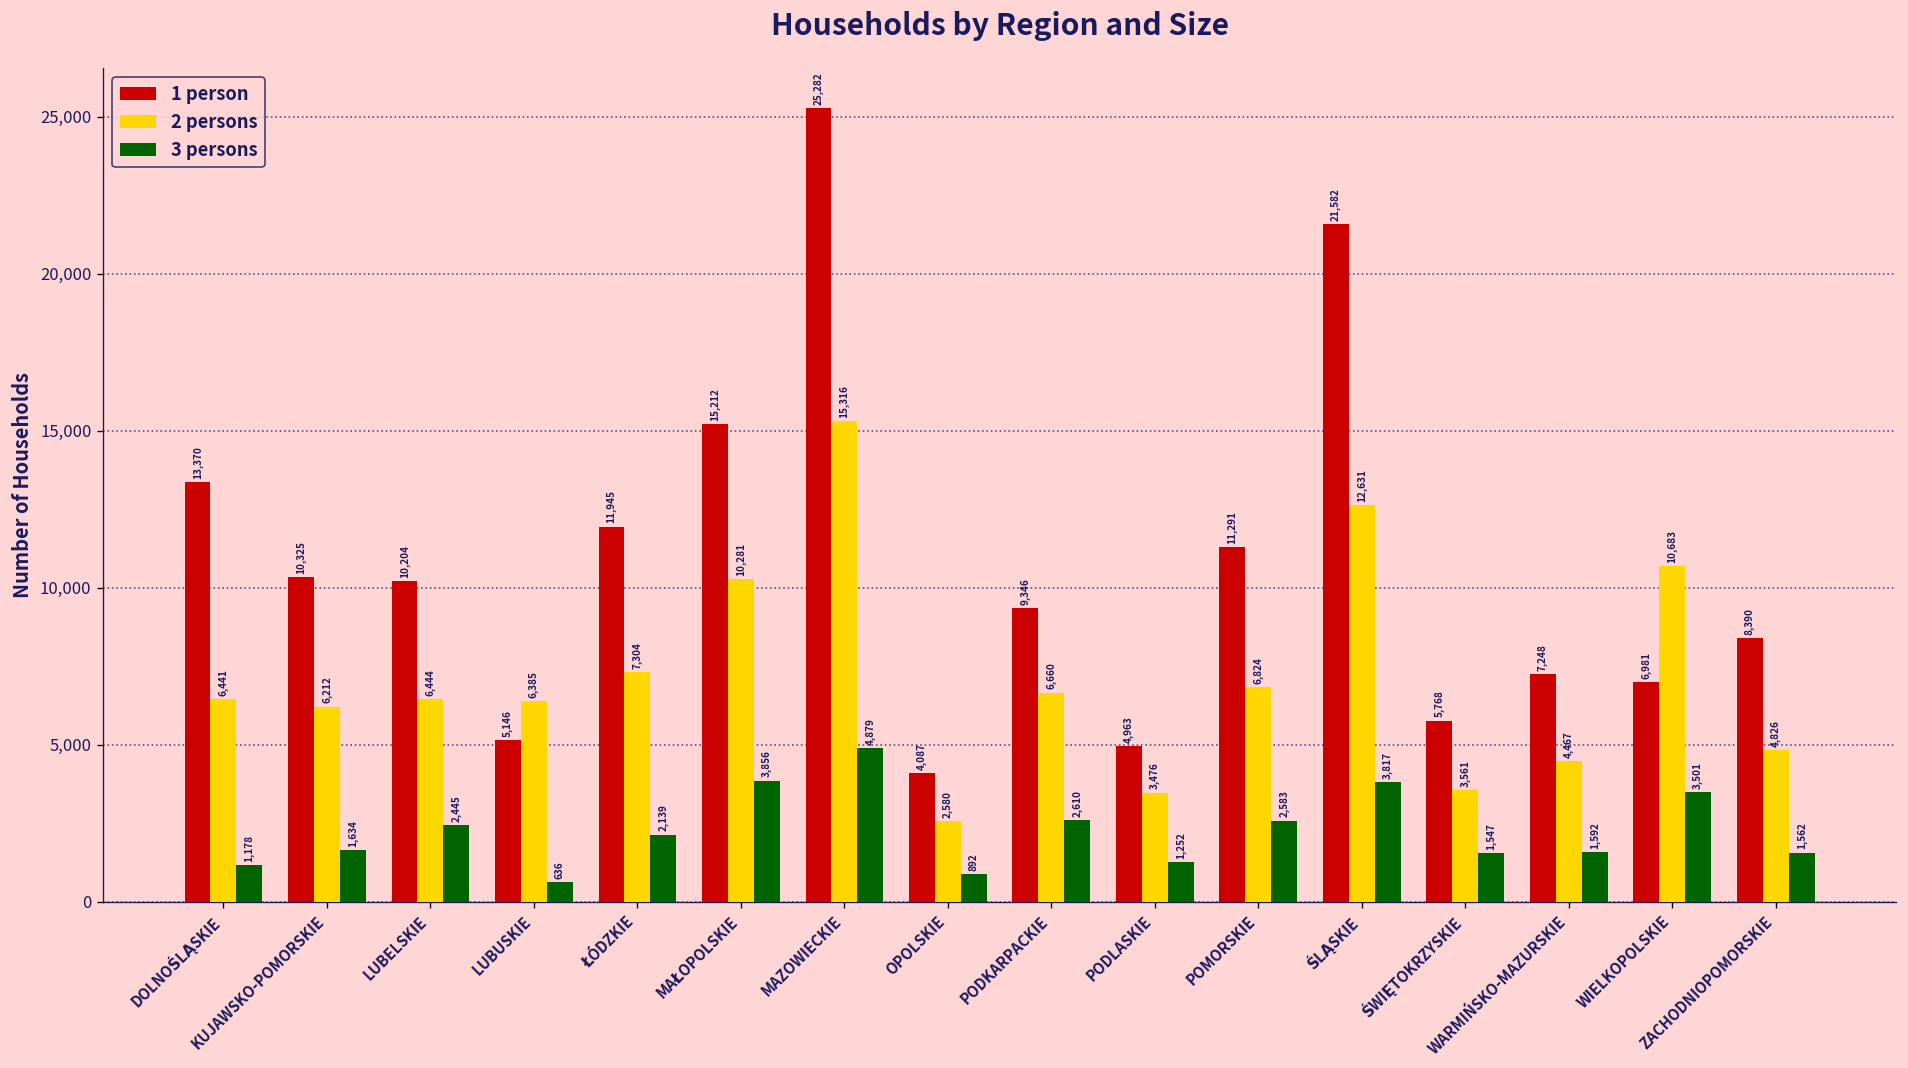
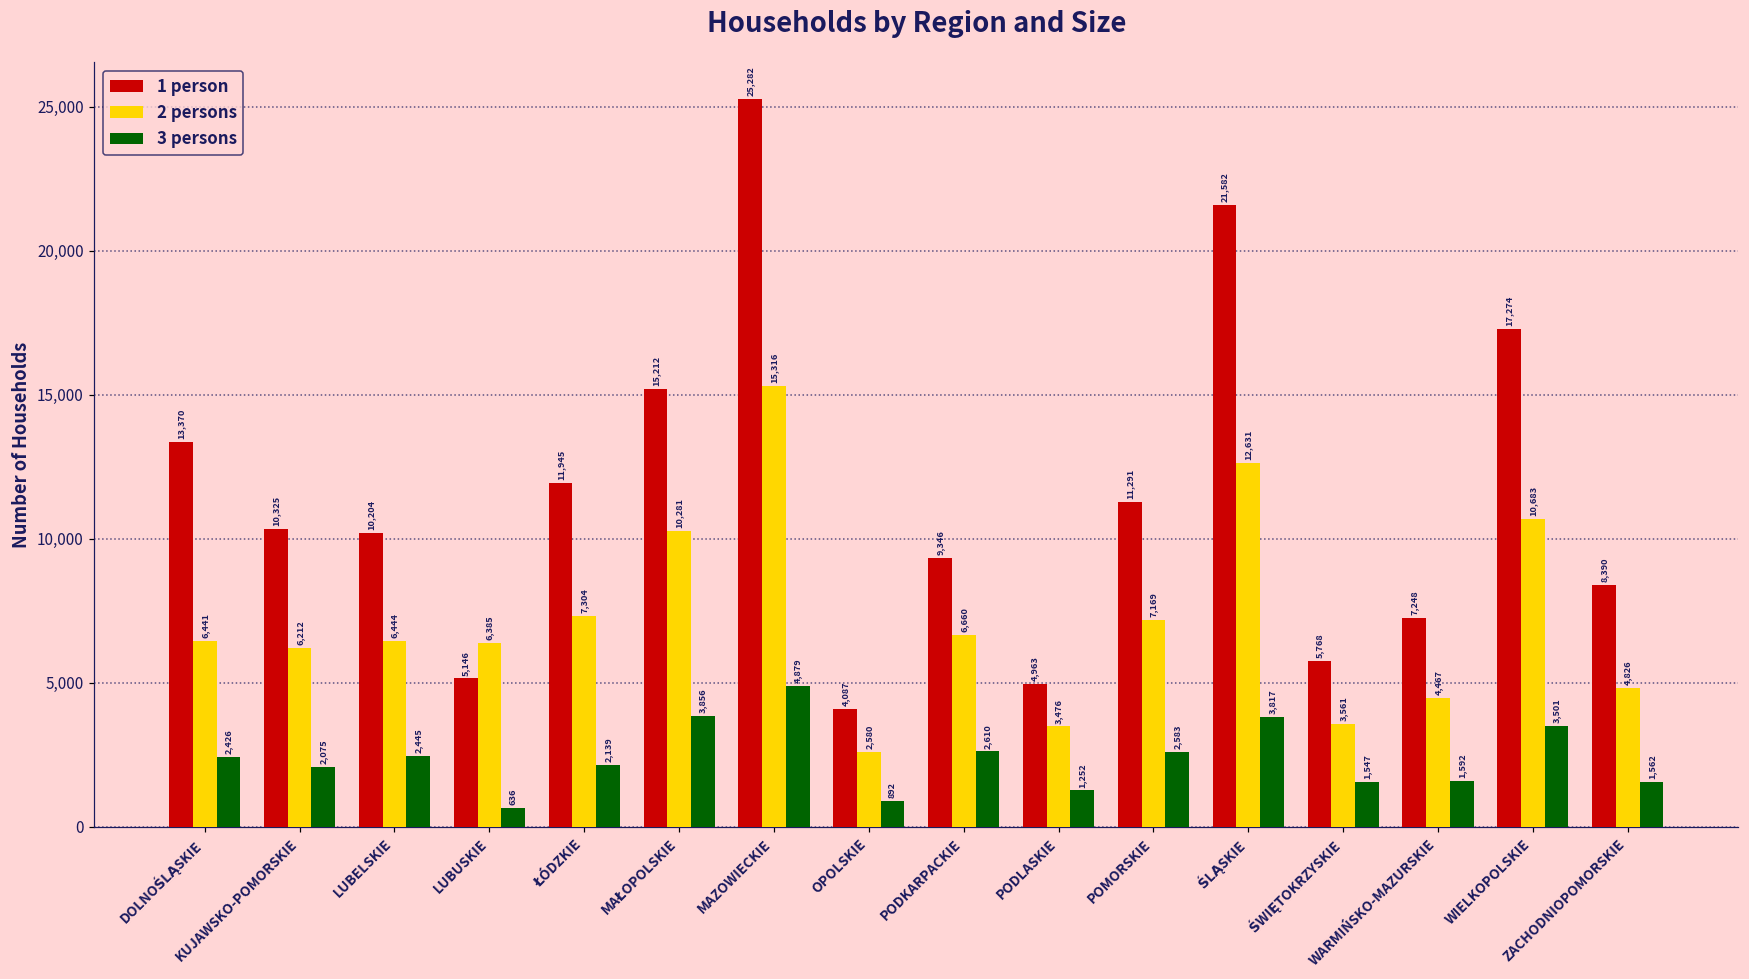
  {
    "1 person": {
      "DOLNOŚLĄSKIE": "13,370",
      "KUJAWSKO-POMORSKIE": "10,325",
      "LUBELSKIE": "10,204",
      "LUBUSKIE": "5,146",
      "ŁÓDZKIE": "11,945",
      "MAŁOPOLSKIE": "15,212",
      "MAZOWIECKIE": "25,282",
      "OPOLSKIE": "4,087",
      "PODKARPACKIE": "9,346",
      "PODLASKIE": "4,963",
      "POMORSKIE": "11,291",
      "ŚLĄSKIE": "21,582",
      "ŚWIĘTOKRZYSKIE": "5,768",
      "WARMIŃSKO-MAZURSKIE": "7,248",
-     "WIELKOPOLSKIE": "6,981",
+     "WIELKOPOLSKIE": "17,274",
      "ZACHODNIOPOMORSKIE": "8,390"
    },
    "2 persons": {
      "DOLNOŚLĄSKIE": "6,441",
      "KUJAWSKO-POMORSKIE": "6,212",
      "LUBELSKIE": "6,444",
      "LUBUSKIE": "6,385",
      "ŁÓDZKIE": "7,304",
      "MAŁOPOLSKIE": "10,281",
      "MAZOWIECKIE": "15,316",
      "OPOLSKIE": "2,580",
      "PODKARPACKIE": "6,660",
      "PODLASKIE": "3,476",
-     "POMORSKIE": "6,824",
+     "POMORSKIE": "7,169",
      "ŚLĄSKIE": "12,631",
      "ŚWIĘTOKRZYSKIE": "3,561",
      "WARMIŃSKO-MAZURSKIE": "4,467",
      "WIELKOPOLSKIE": "10,683",
      "ZACHODNIOPOMORSKIE": "4,826"
    },
    "3 persons": {
-     "DOLNOŚLĄSKIE": "1,178",
-     "KUJAWSKO-POMORSKIE": "1,634",
+     "DOLNOŚLĄSKIE": "2,426",
+     "KUJAWSKO-POMORSKIE": "2,075",
      "LUBELSKIE": "2,445",
      "LUBUSKIE": "636",
      "ŁÓDZKIE": "2,139",
      "MAŁOPOLSKIE": "3,856",
      "MAZOWIECKIE": "4,879",
      "OPOLSKIE": "892",
      "PODKARPACKIE": "2,610",
      "PODLASKIE": "1,252",
      "POMORSKIE": "2,583",
      "ŚLĄSKIE": "3,817",
      "ŚWIĘTOKRZYSKIE": "1,547",
      "WARMIŃSKO-MAZURSKIE": "1,592",
      "WIELKOPOLSKIE": "3,501",
      "ZACHODNIOPOMORSKIE": "1,562"
    }
  }
